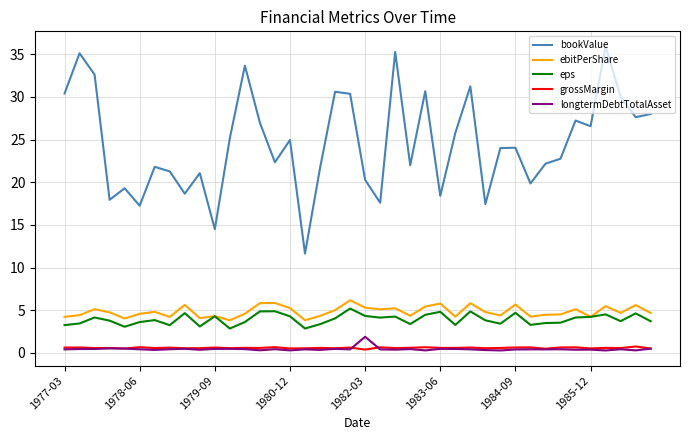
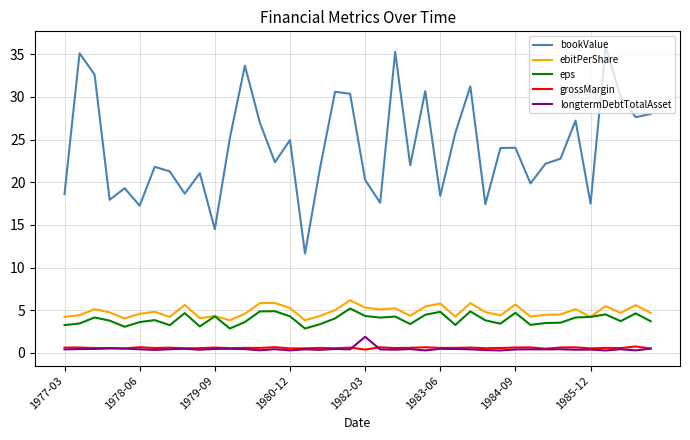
  {
    "bookValue": {
-     "1977-03": 30,
+     "1977-03": 19,
      "1978-06": 17,
      "1979-09": 14,
      "1980-12": 25,
      "1982-03": 20,
      "1983-06": 18,
      "1984-09": 24,
-     "1985-12": 27
+     "1985-12": 17
    },
    "ebitPerShare": {
      "1977-03": 4,
      "1978-06": 5,
      "1980-12": 5,
      "1982-03": 5,
      "1983-06": 6,
      "1984-09": 6
    },
    "eps": {
      "1977-03": 3,
      "1978-06": 4,
      "1980-12": 4,
      "1982-03": 4,
      "1983-06": 5,
      "1984-09": 5
    },
    "grossMargin": {
      "1982-03": 0
    },
    "longtermDebtTotalAsset": {
      "1982-03": 2
    }
  }
